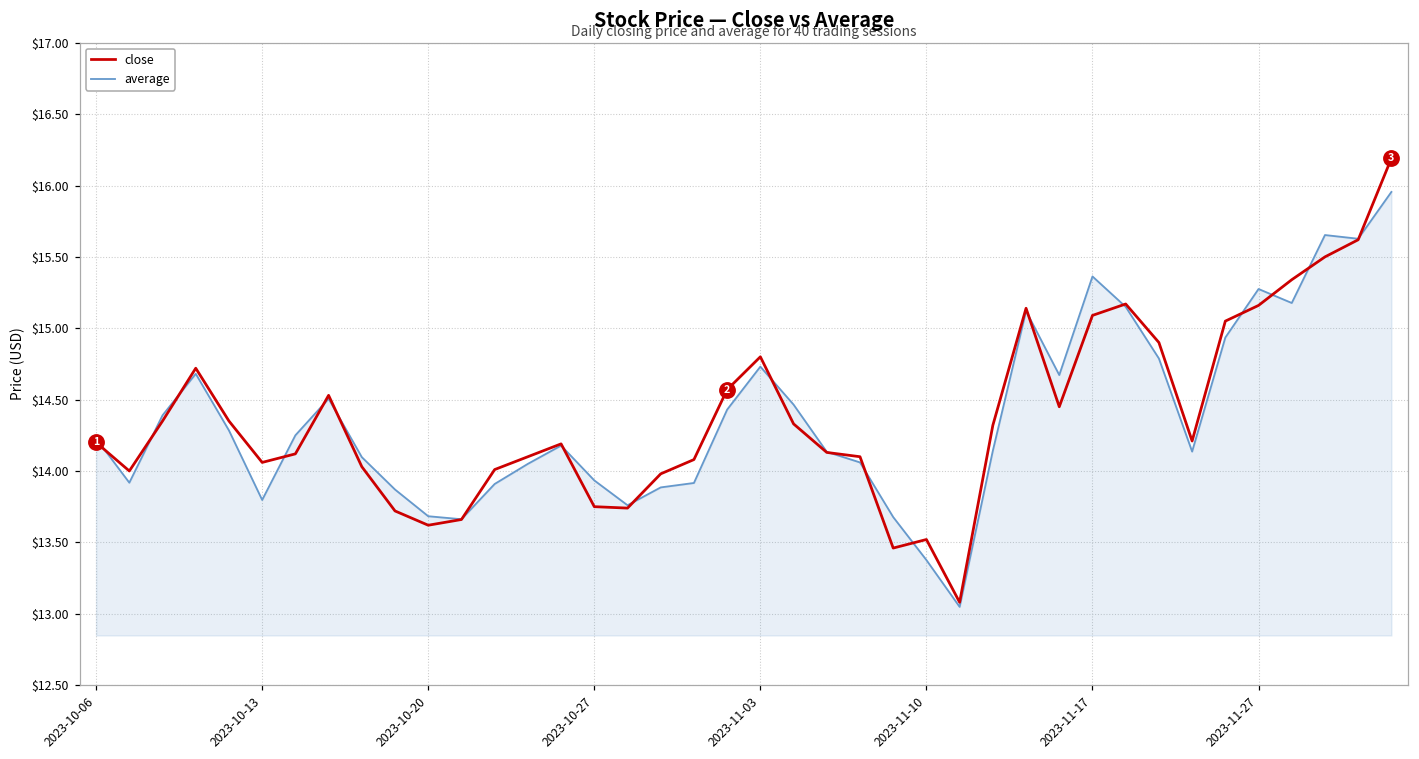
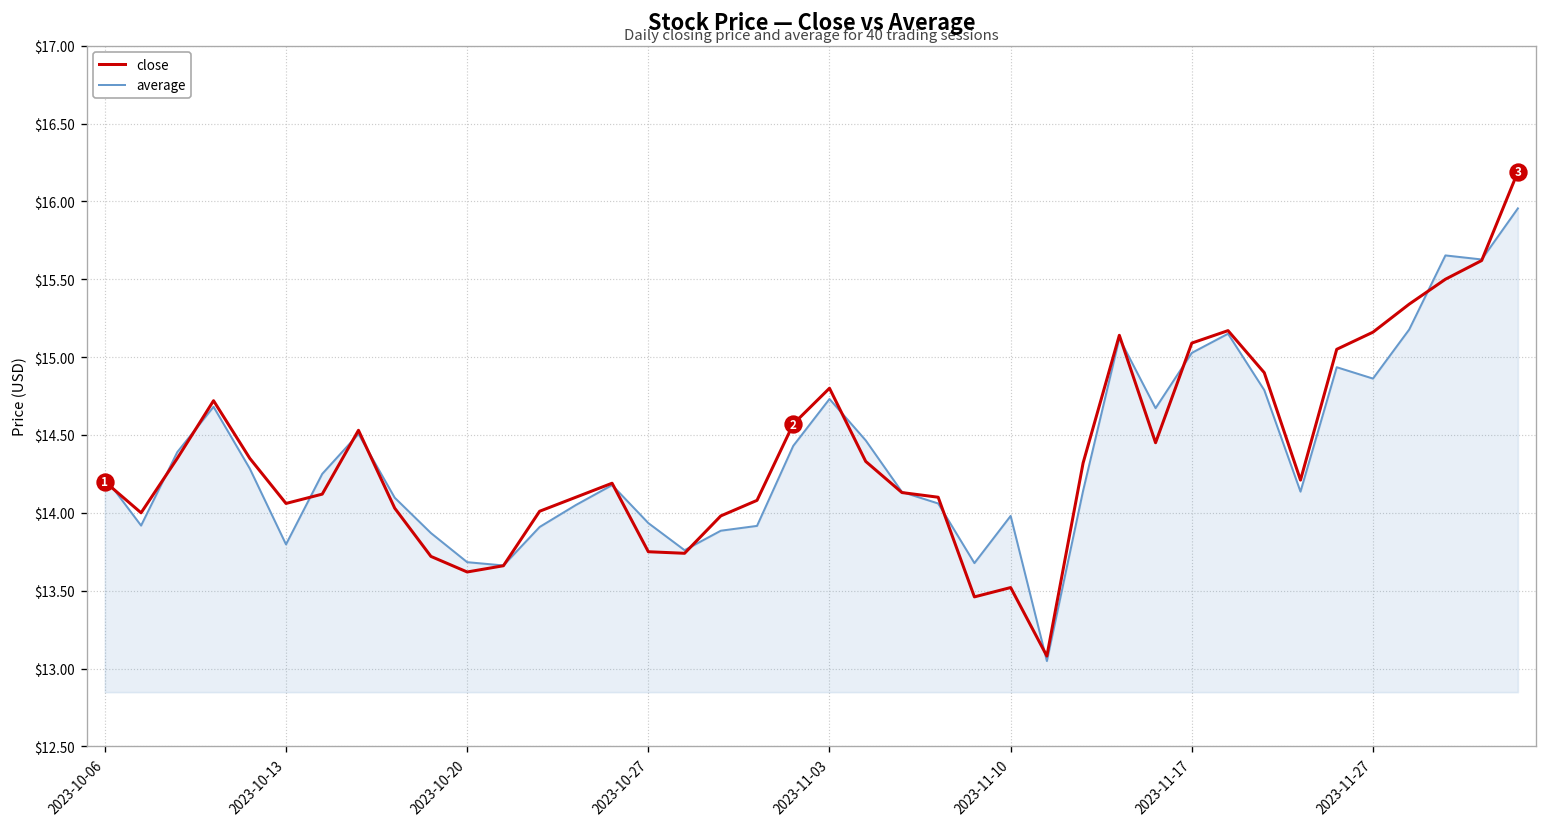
  {
    "average": {
      "2023-10-13": "$13.80",
      "2023-10-20": "$13.68",
      "2023-10-27": "$13.93",
      "2023-11-03": "$14.73",
-     "2023-11-10": "$13.38",
-     "2023-11-17": "$15.36",
-     "2023-11-27": "$15.28"
+     "2023-11-10": "$13.98",
+     "2023-11-17": "$15.03",
+     "2023-11-27": "$14.86"
    }
  }
